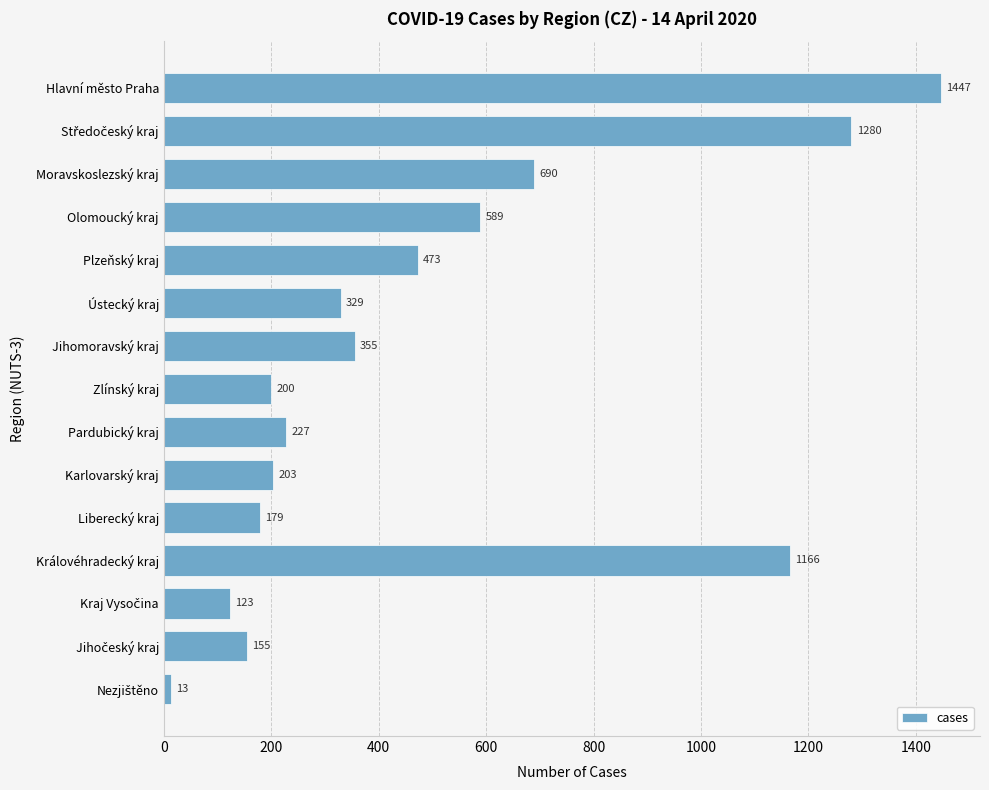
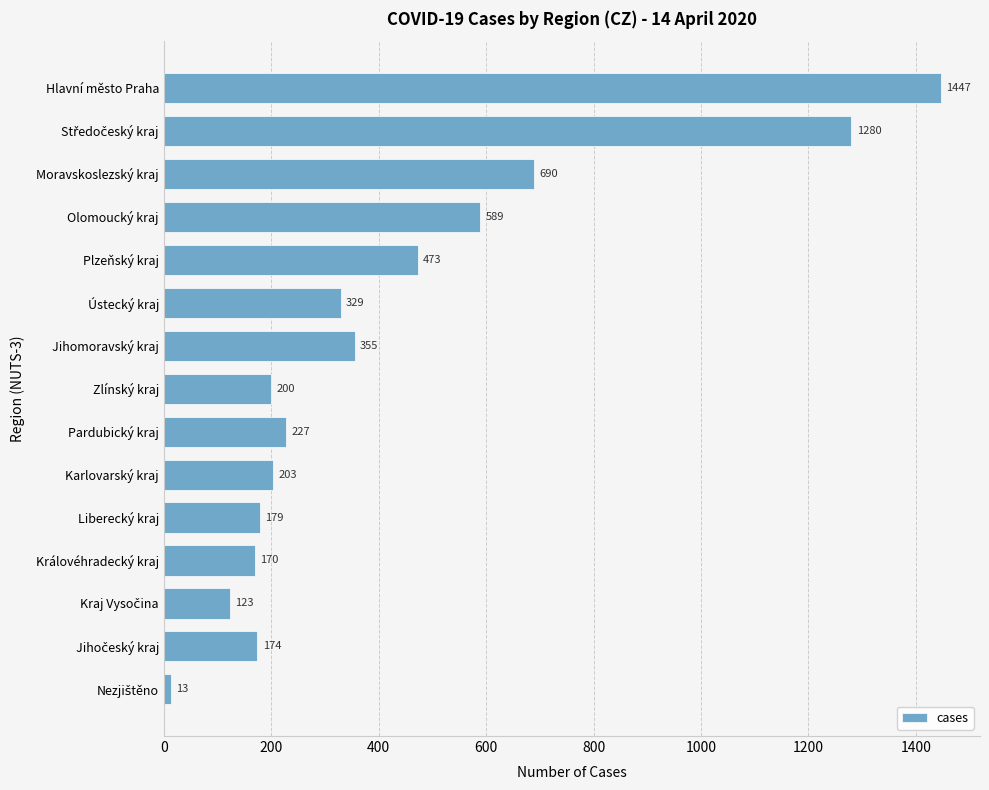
  {
    "Hlavní město Praha": 1447,
    "Středočeský kraj": 1280,
    "Moravskoslezský kraj": 690,
    "Olomoucký kraj": 589,
    "Plzeňský kraj": 473,
    "Ústecký kraj": 329,
    "Jihomoravský kraj": 355,
    "Zlínský kraj": 200,
    "Pardubický kraj": 227,
    "Karlovarský kraj": 203,
    "Liberecký kraj": 179,
-   "Královéhradecký kraj": 1166,
+   "Královéhradecký kraj": 170,
    "Kraj Vysočina": 123,
-   "Jihočeský kraj": 155,
+   "Jihočeský kraj": 174,
    "Nezjištěno": 13
  }
